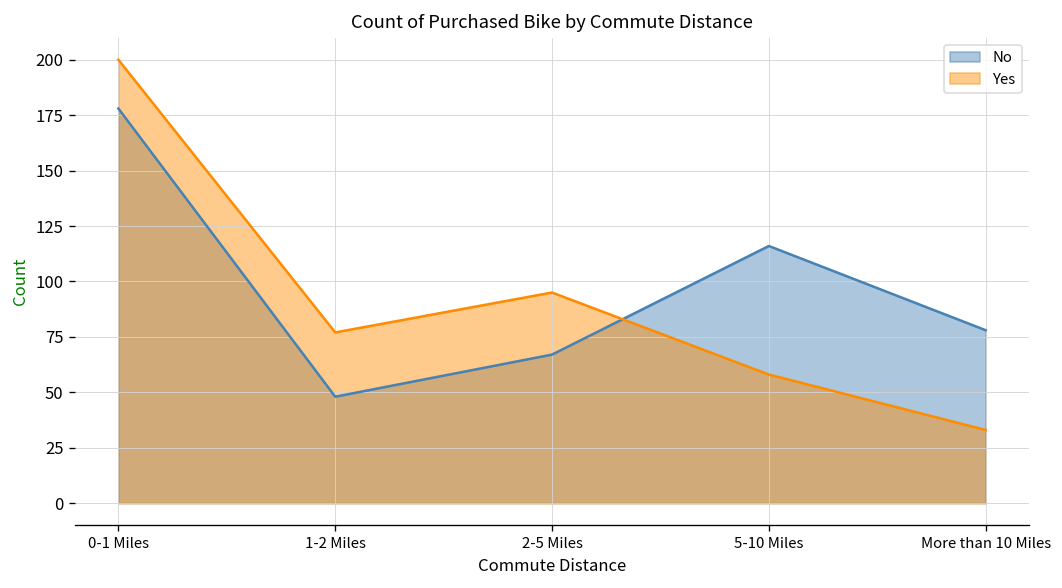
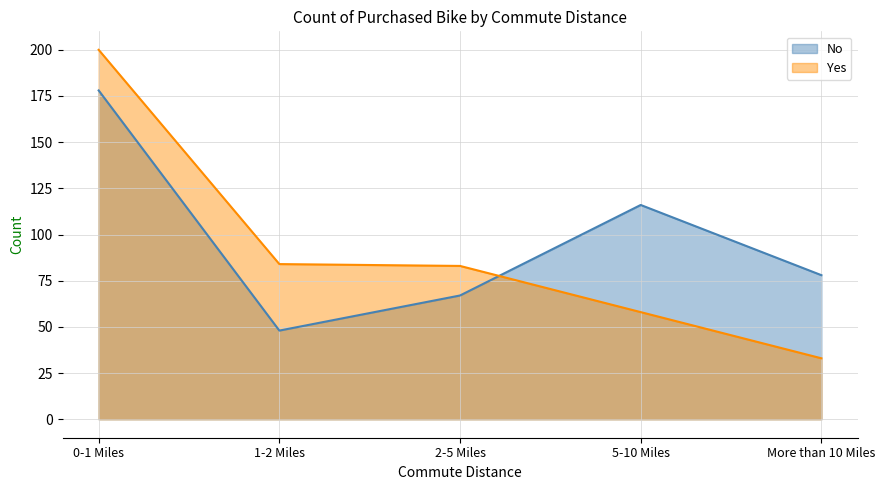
  {
    "No": {
      "0-1 Miles": 178,
      "1-2 Miles": 48,
      "2-5 Miles": 67,
      "5-10 Miles": 116,
      "More than 10 Miles": 78
    },
    "Yes": {
      "0-1 Miles": 200,
-     "1-2 Miles": 77,
-     "2-5 Miles": 95,
+     "1-2 Miles": 84,
+     "2-5 Miles": 83,
      "5-10 Miles": 58,
      "More than 10 Miles": 33
    }
  }
